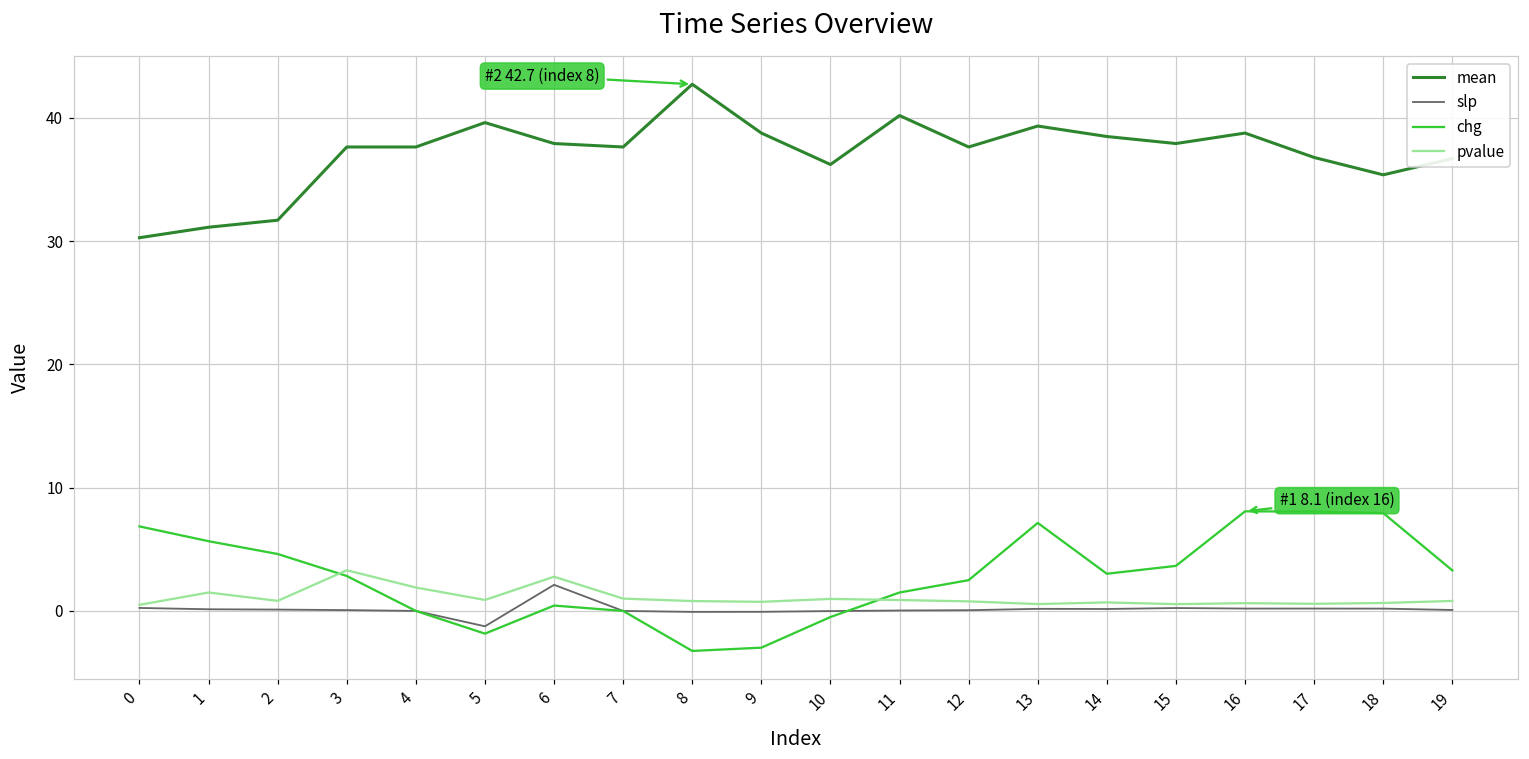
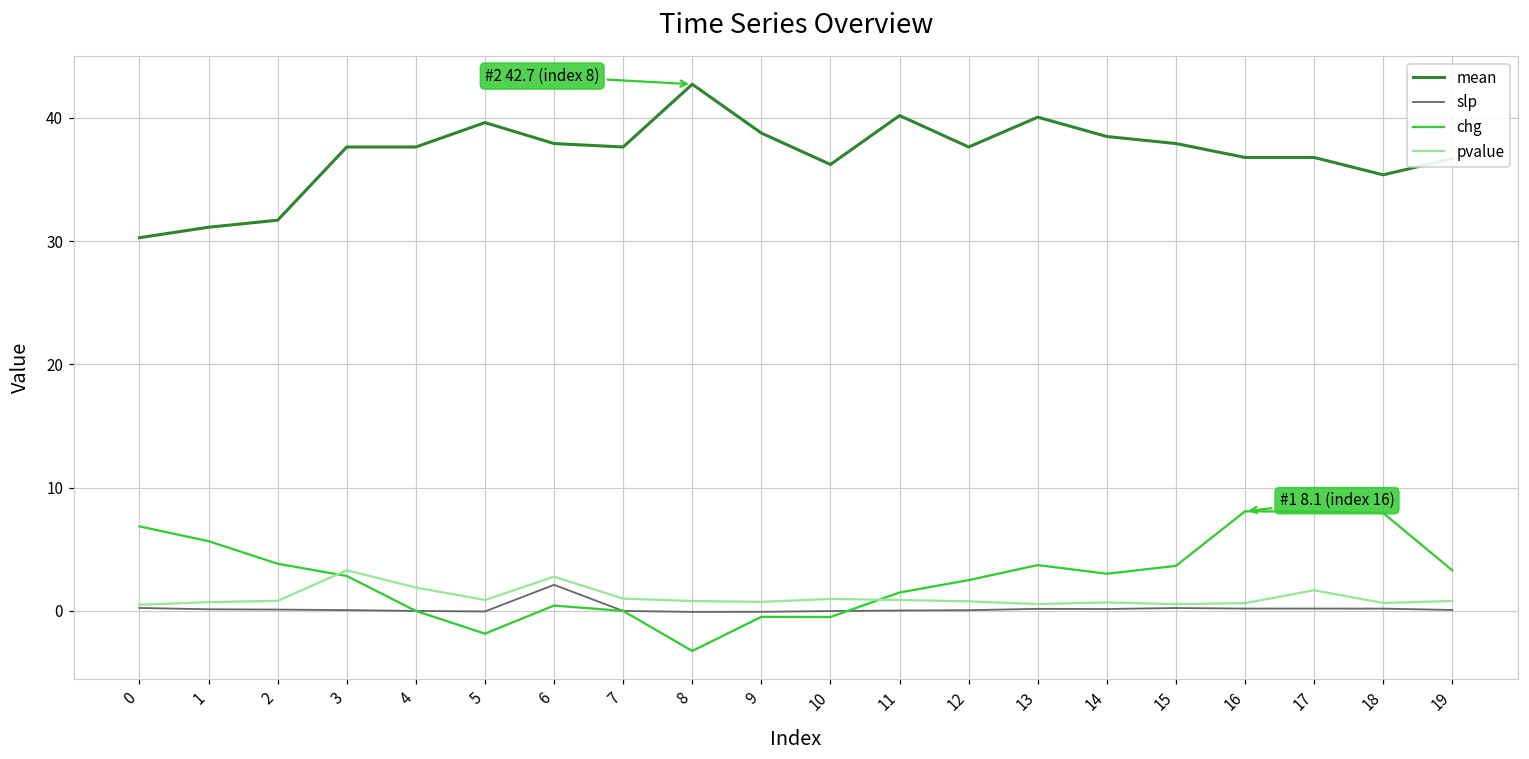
  {
    "mean": {
      "0": 30.3,
      "1": 31.1,
      "2": 31.7,
      "3": 37.6,
      "4": 37.6,
      "5": 39.6,
      "6": 37.9,
      "7": 37.6,
      "9": 38.8,
      "10": 36.2,
      "11": 40.2,
      "12": 37.6,
-     "13": 39.3,
+     "13": 40.1,
      "14": 38.5,
      "15": 37.9,
-     "16": 38.8,
+     "16": 36.8,
      "17": 36.8,
      "18": 35.4
    },
    "slp": {
      "0": 0.2,
      "1": 0.1,
      "2": 0.1,
      "3": 0.1,
-     "5": -1.2,
+     "5": 0.0,
      "6": 2.1,
      "8": -0.1,
      "9": -0.1,
      "10": 0.0,
      "11": 0.0,
      "12": 0.1,
      "13": 0.2,
      "14": 0.2,
      "15": 0.2,
      "16": 0.2,
      "17": 0.2,
      "18": 0.2,
      "19": 0.1
    },
    "chg": {
      "0": 6.9,
      "1": 5.7,
-     "2": 4.6,
+     "2": 3.8,
      "3": 2.8,
      "5": -1.8,
      "6": 0.4,
      "8": -3.2,
-     "9": -3.0,
+     "9": -0.5,
      "10": -0.5,
      "11": 1.5,
      "12": 2.5,
-     "13": 7.1,
+     "13": 3.7,
      "14": 3.0,
      "15": 3.7,
      "16": 8.1,
      "19": 3.3
    },
    "pvalue": {
      "0": 0.5,
-     "1": 1.5,
+     "1": 0.7,
      "2": 0.8,
      "3": 3.3,
      "4": 1.9,
      "5": 0.9,
      "6": 2.8,
      "7": 1.0,
      "8": 0.8,
      "9": 0.7,
      "10": 1.0,
      "11": 0.9,
      "12": 0.8,
      "13": 0.6,
      "14": 0.7,
      "15": 0.6,
      "16": 0.6,
-     "17": 0.6,
+     "17": 1.7,
      "18": 0.6,
      "19": 0.8
    }
  }
